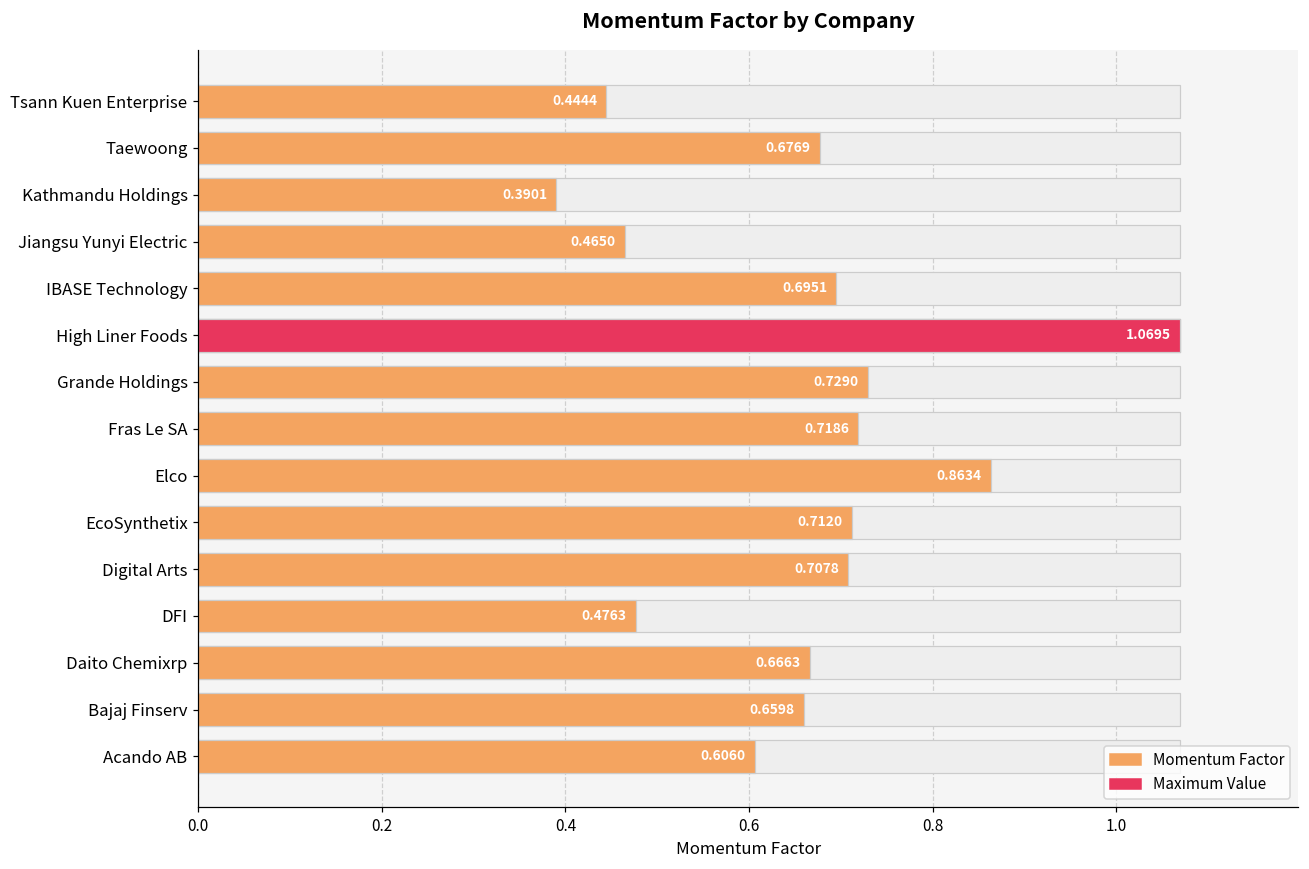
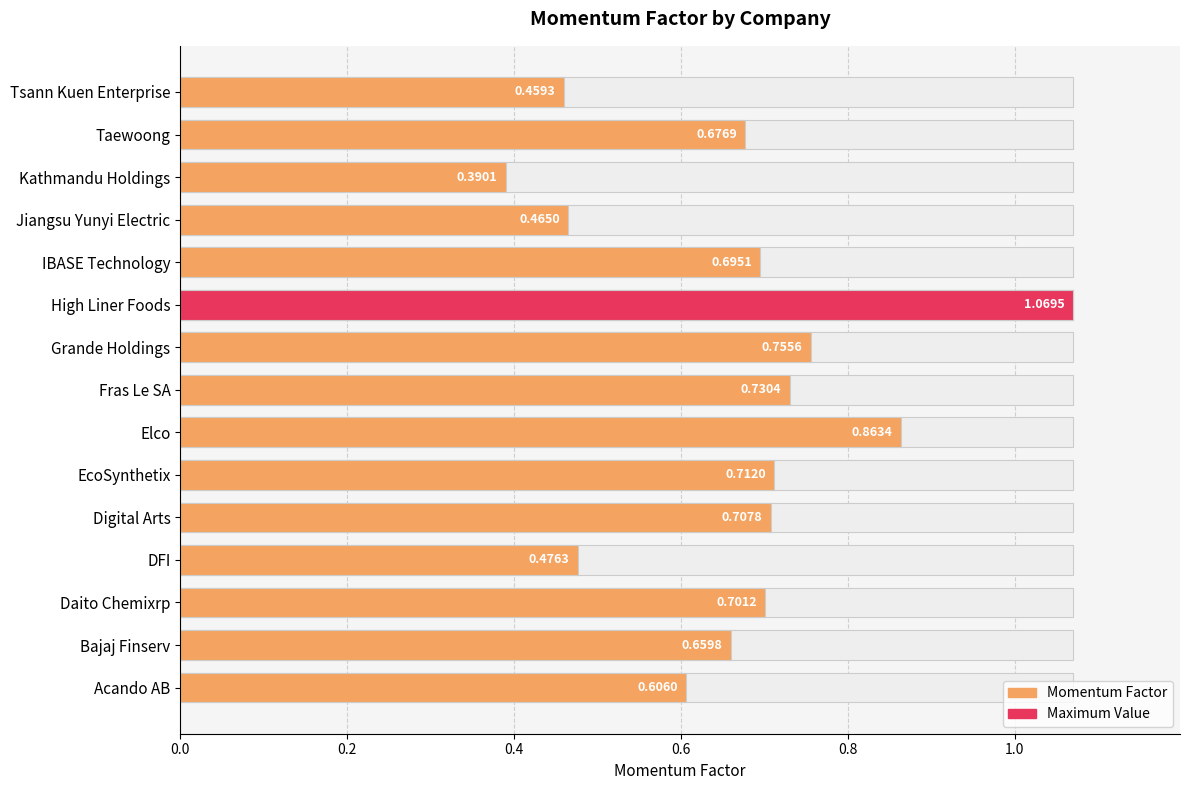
  {
    "Momentum Factor": {
-     "Tsann Kuen Enterprise": 0.4444,
+     "Tsann Kuen Enterprise": 0.4593,
      "High Liner Foods": 1.0695,
-     "Grande Holdings": 0.7290,
-     "Fras Le SA": 0.7186,
-     "Daito Chemixrp": 0.6663
+     "Grande Holdings": 0.7556,
+     "Fras Le SA": 0.7304,
+     "Daito Chemixrp": 0.7012
    }
  }
